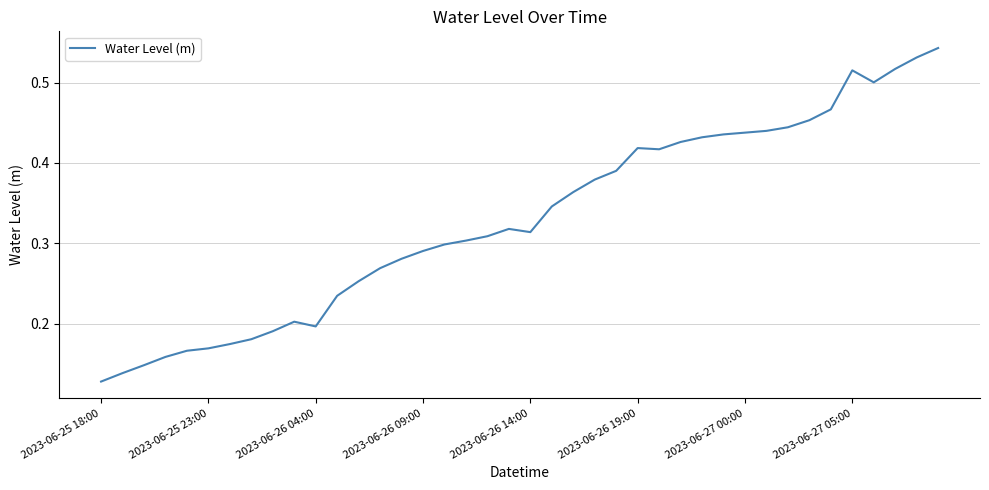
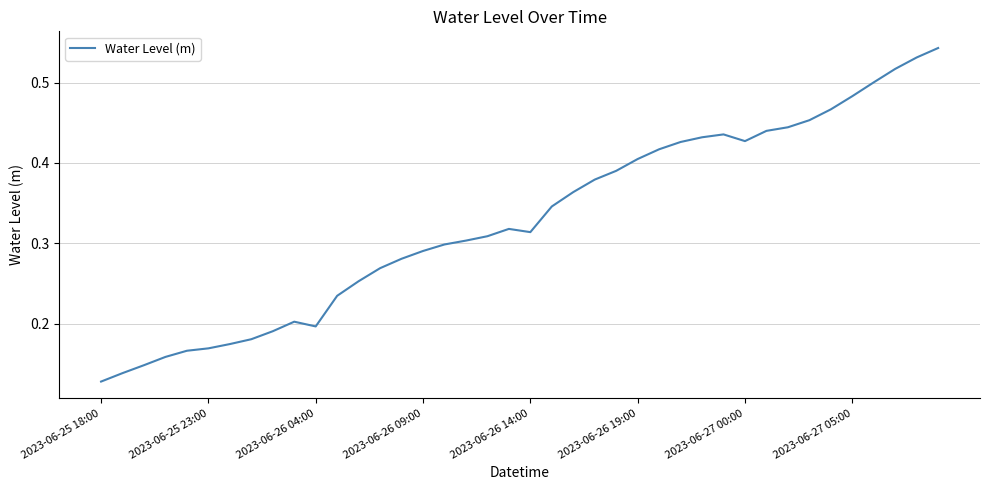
  {
    "2023-06-25 18:00": 0.13,
    "2023-06-25 23:00": 0.17,
    "2023-06-26 04:00": 0.20,
    "2023-06-26 09:00": 0.29,
    "2023-06-26 14:00": 0.31,
-   "2023-06-26 19:00": 0.42,
-   "2023-06-27 00:00": 0.44,
-   "2023-06-27 05:00": 0.52
+   "2023-06-26 19:00": 0.40,
+   "2023-06-27 00:00": 0.43,
+   "2023-06-27 05:00": 0.48
  }
